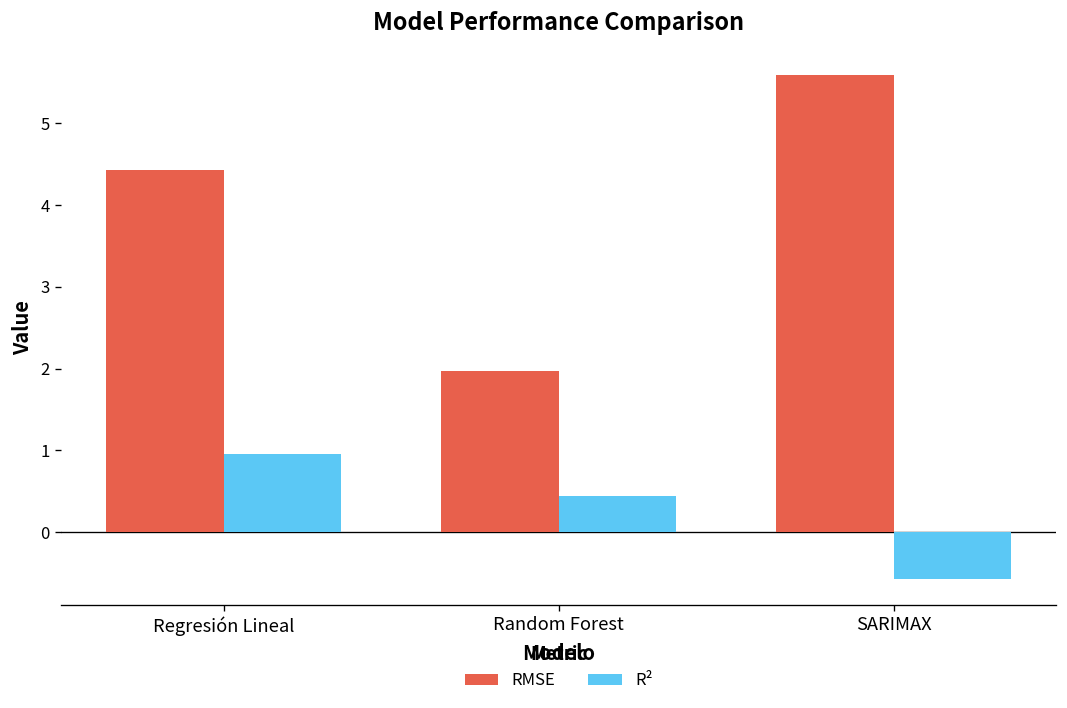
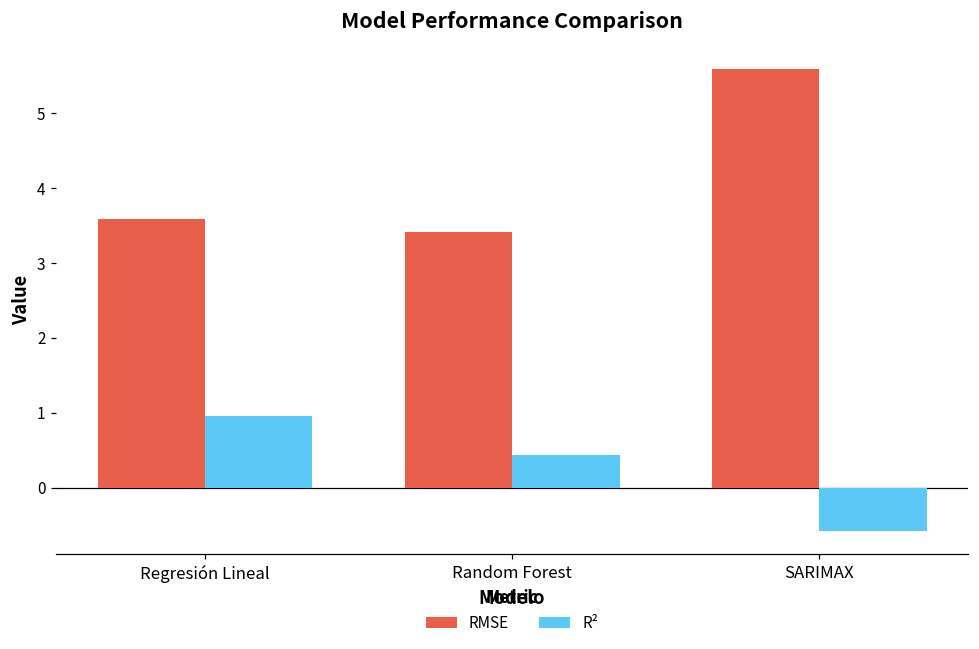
  {
    "RMSE": {
-     "Regresión Lineal": 4.4,
-     "Random Forest": 2.0,
+     "Regresión Lineal": 3.6,
+     "Random Forest": 3.4,
      "SARIMAX": 5.6
    },
    "R²": {
      "Regresión Lineal": 1.0,
      "Random Forest": 0.4,
      "SARIMAX": -0.6
    }
  }
